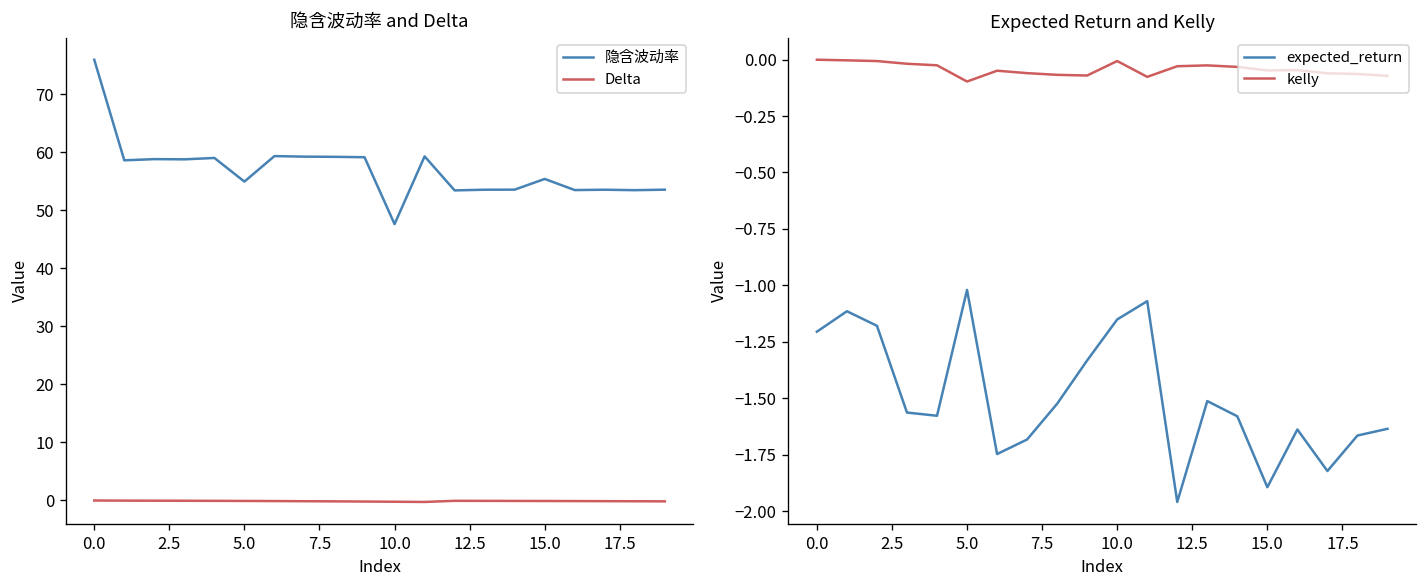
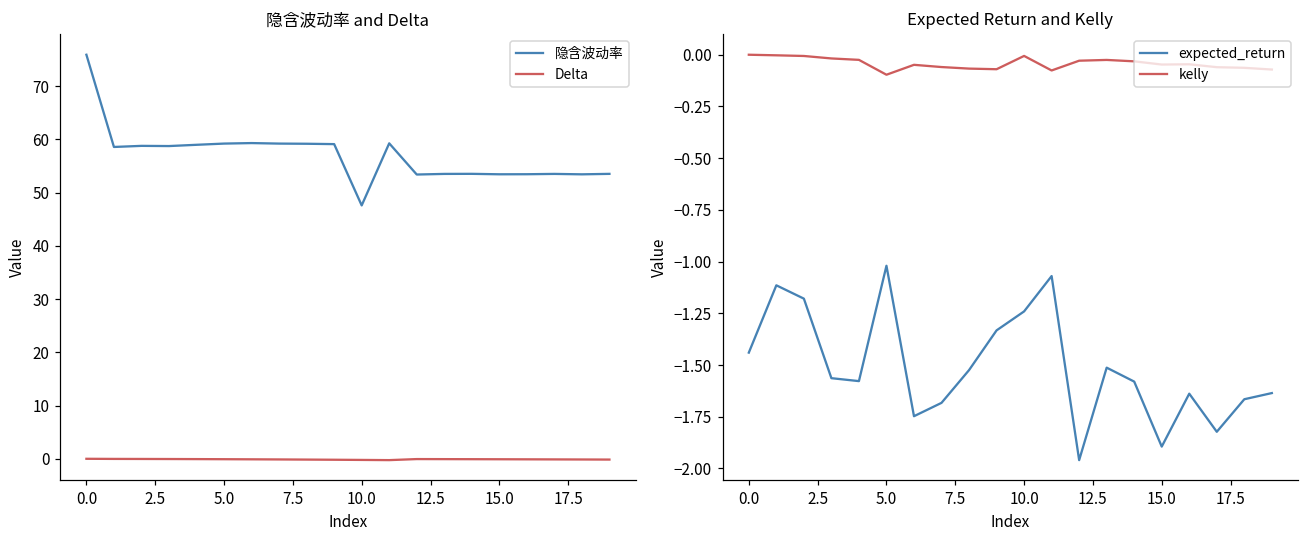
  {
    "隐含波动率 and Delta": {
      "隐含波动率": {
        "0.0": 76,
-       "5.0": 55,
+       "5.0": 59,
        "10.0": 48,
-       "15.0": 55
+       "15.0": 53
      },
      "Delta": {
        "0.0": 0,
        "5.0": 0,
        "10.0": 0,
        "15.0": 0
      }
    },
    "Expected Return and Kelly": {
      "expected_return": {
-       "0.0": -1.21,
+       "0.0": -1.44,
        "5.0": -1.02,
-       "10.0": -1.15,
+       "10.0": -1.24,
        "15.0": -1.89
      },
      "kelly": {
        "0.0": 0.00,
        "5.0": -0.10,
        "10.0": -0.01
      }
    }
  }
